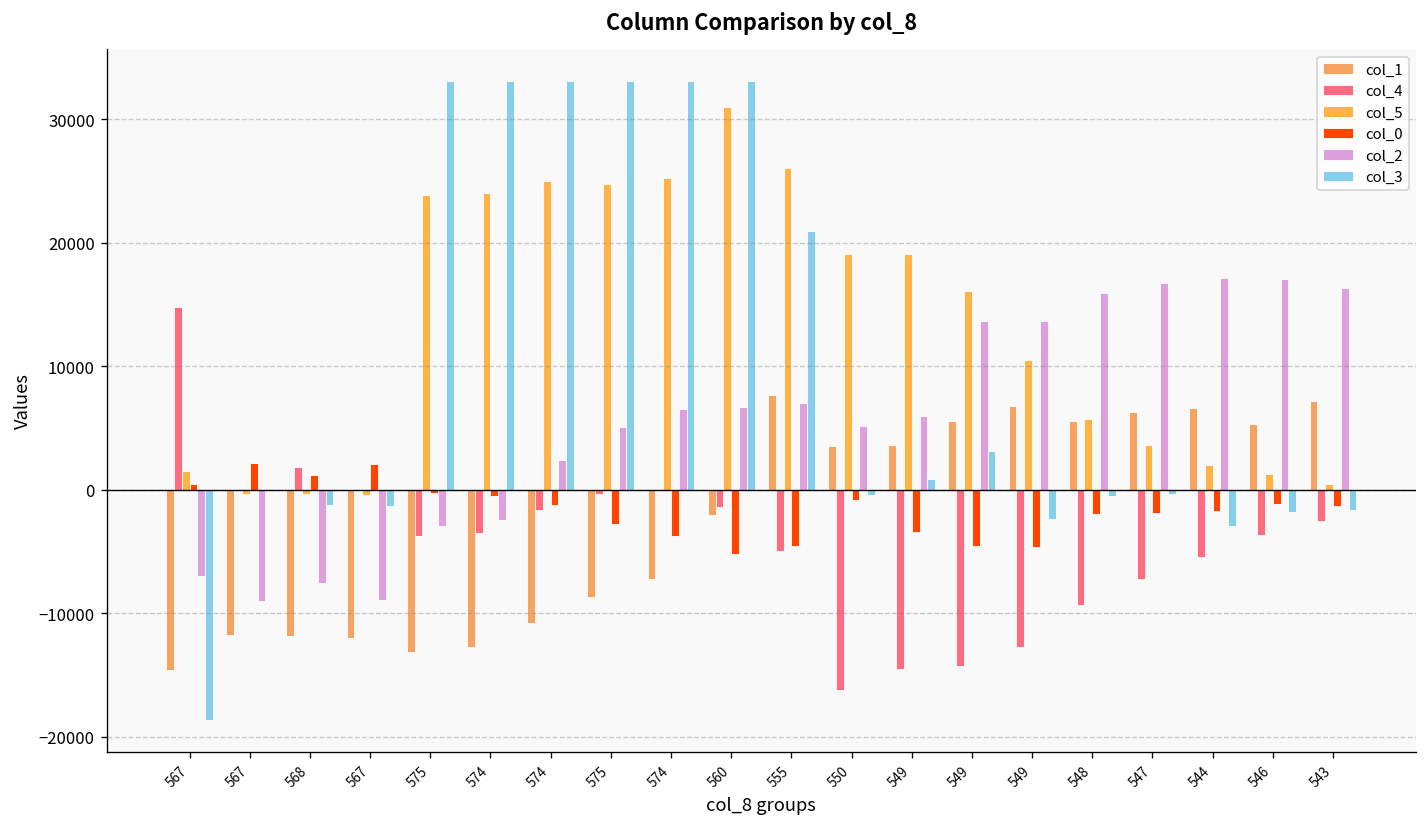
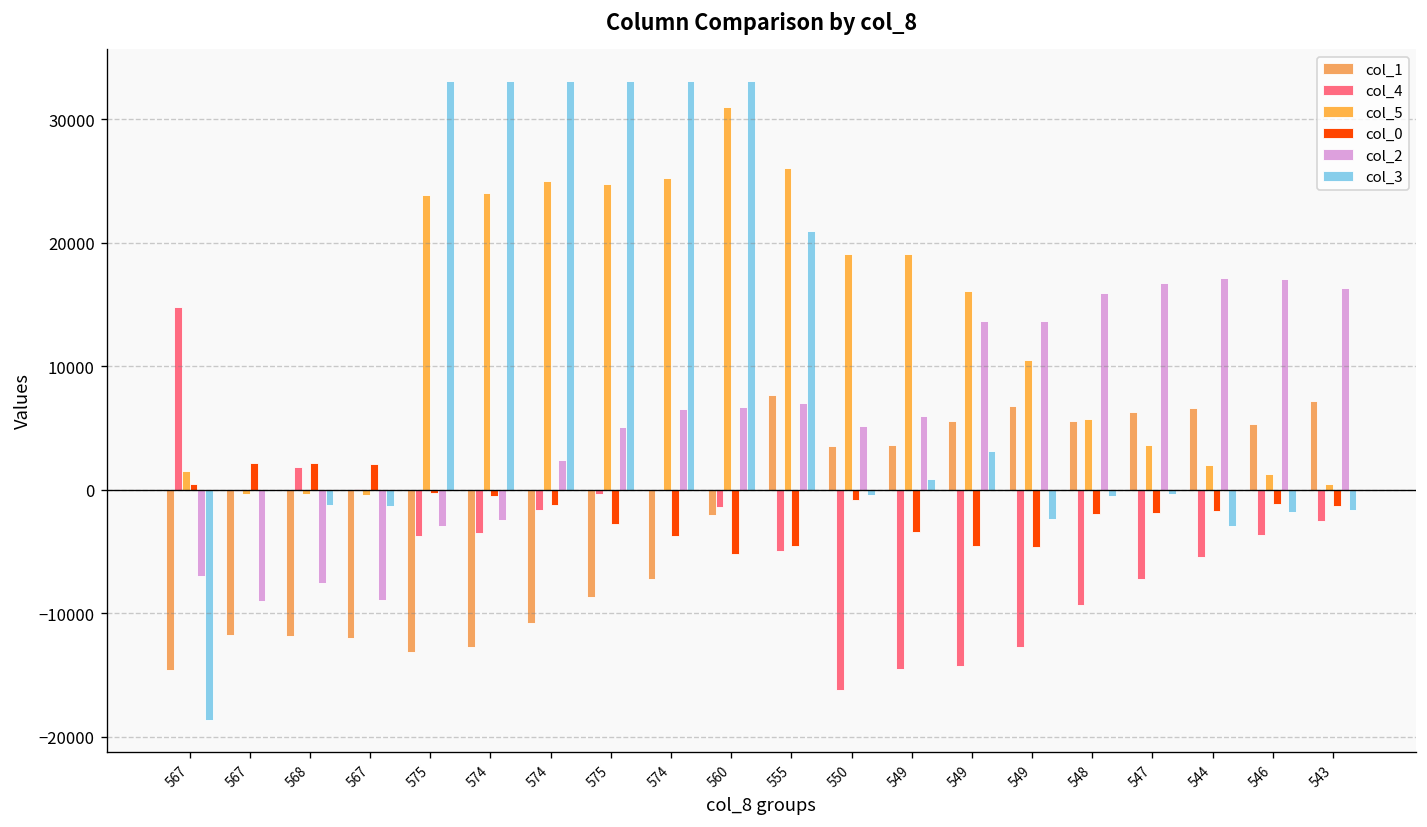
  {
    "col_4": {
      "568": 1800,
      "560": -1400,
      "555": -5000,
      "550": -16200,
      "548": -9400,
      "547": -7200,
      "544": -5500,
      "546": -3700,
      "543": -2500
    },
    "col_0": {
-     "568": 1200,
+     "568": 2100,
      "560": -5200,
      "555": -4500,
      "550": -900,
      "548": -2000,
      "547": -1900,
      "544": -1700,
      "546": -1100,
      "543": -1300
    },
    "col_2": {
      "568": -7600,
      "560": 6700,
      "555": 7000,
      "550": 5200,
      "548": 15900,
      "547": 16800,
      "544": 17100,
      "546": 17100,
      "543": 16300
    },
    "col_3": {
      "568": -1300,
      "560": 33100,
      "555": 21000,
      "550": -400,
      "548": -500,
      "547": -300,
      "544": -3000,
      "546": -1800,
      "543": -1700
    }
  }
